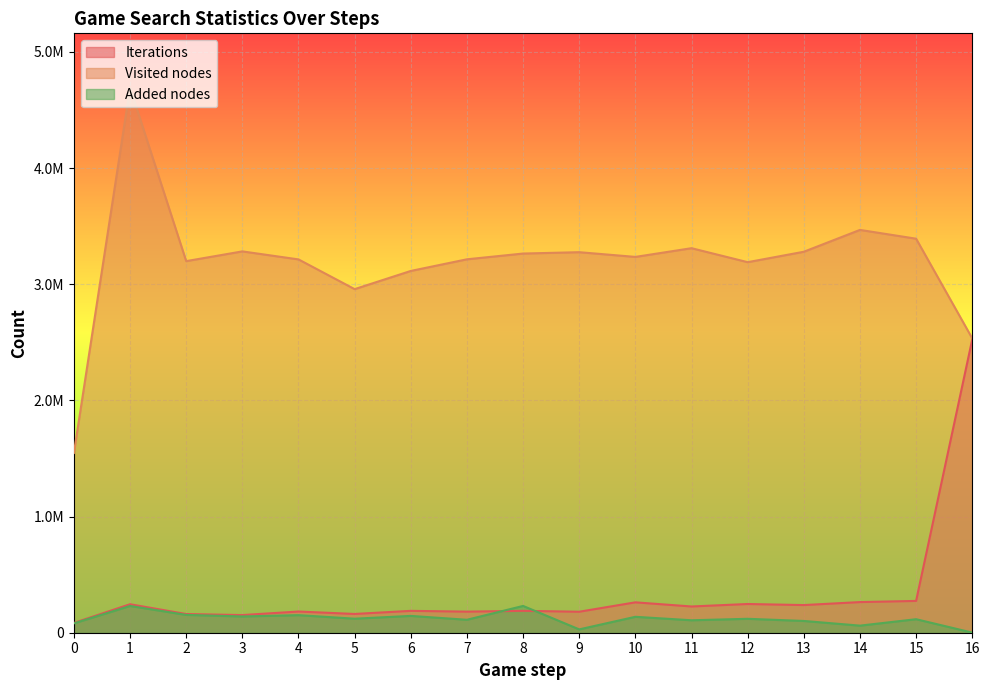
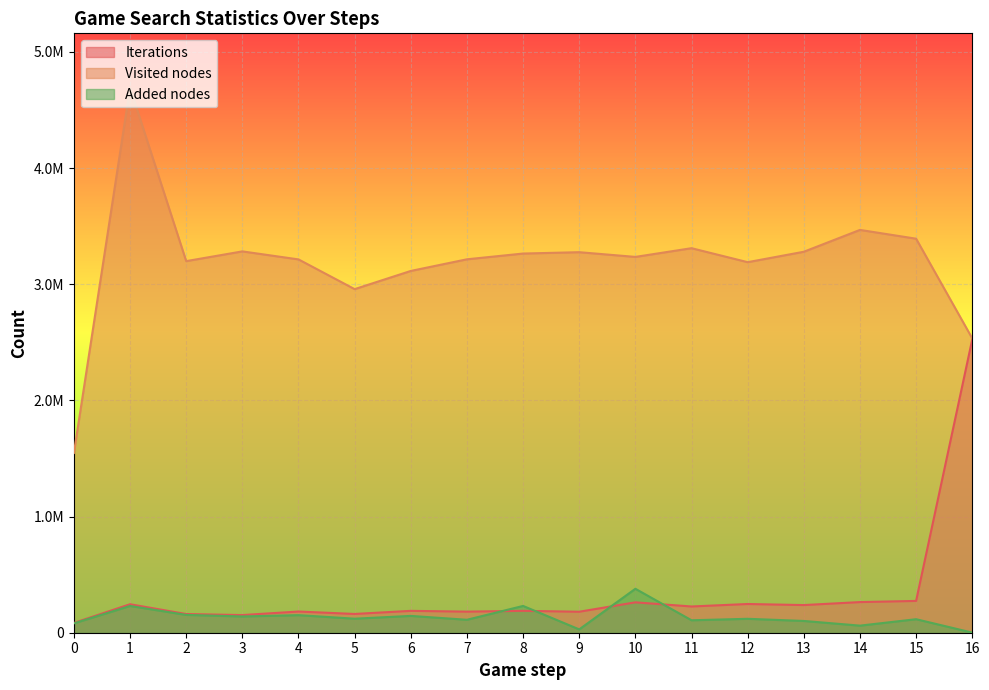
  {
    "Added nodes": {
      "4": 150000,
      "5": 120000,
      "6": 140000,
      "7": 110000,
      "8": 230000,
      "9": 30000,
-     "10": 140000,
+     "10": 380000,
      "11": 110000,
      "12": 120000,
      "13": 100000,
      "14": 60000,
      "15": 120000,
      "16": 0
    }
  }
